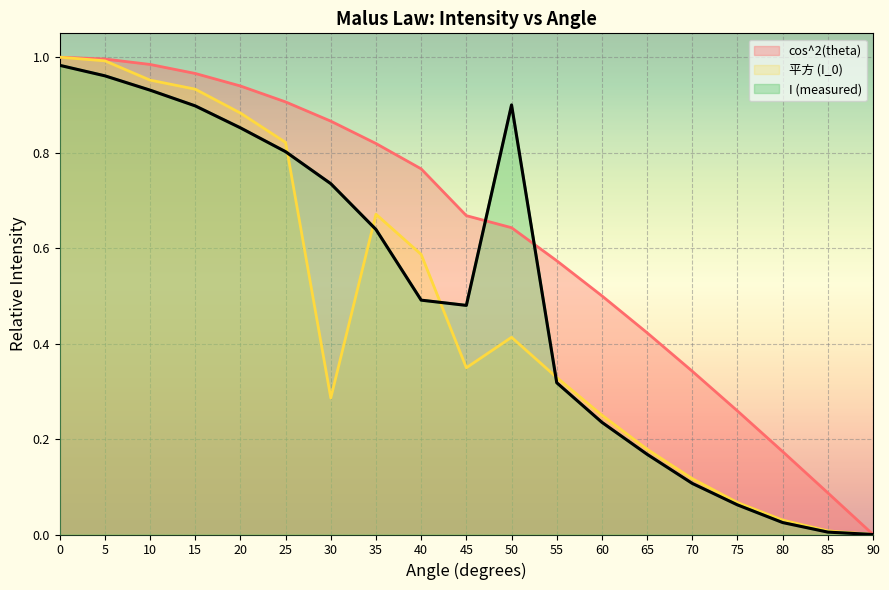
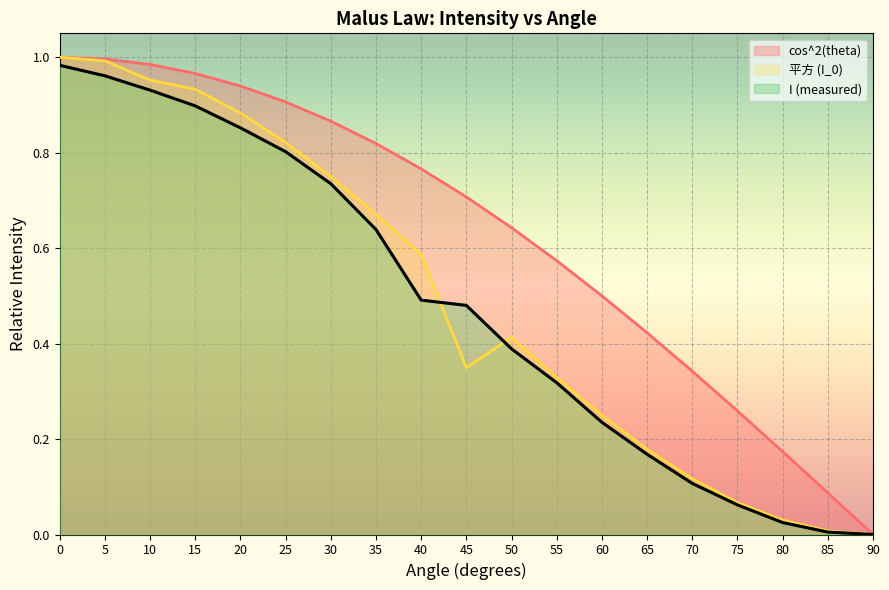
  {
    "cos^2(theta)": {
      "10": 0.98,
      "15": 0.97,
      "20": 0.94,
      "25": 0.91,
      "30": 0.87,
      "35": 0.82,
      "40": 0.77,
-     "45": 0.67,
+     "45": 0.71,
      "50": 0.64,
      "55": 0.57,
      "60": 0.50,
      "65": 0.42,
      "70": 0.34,
      "75": 0.26,
      "80": 0.17,
      "85": 0.09
    },
    "平方 (I_0)": {
      "10": 0.95,
      "15": 0.93,
      "20": 0.88,
      "25": 0.82,
-     "30": 0.29,
+     "30": 0.75,
      "35": 0.67,
      "40": 0.59,
      "45": 0.35,
      "50": 0.41,
      "55": 0.33,
      "60": 0.25,
      "65": 0.18,
      "70": 0.12
    },
    "I (measured)": {
      "0": 0.98,
      "5": 0.96,
      "10": 0.93,
      "15": 0.90,
      "20": 0.85,
      "25": 0.80,
      "30": 0.74,
      "35": 0.64,
      "40": 0.49,
      "45": 0.48,
-     "50": 0.90,
+     "50": 0.39,
      "55": 0.32,
      "60": 0.24,
      "65": 0.17,
      "70": 0.11
    }
  }
